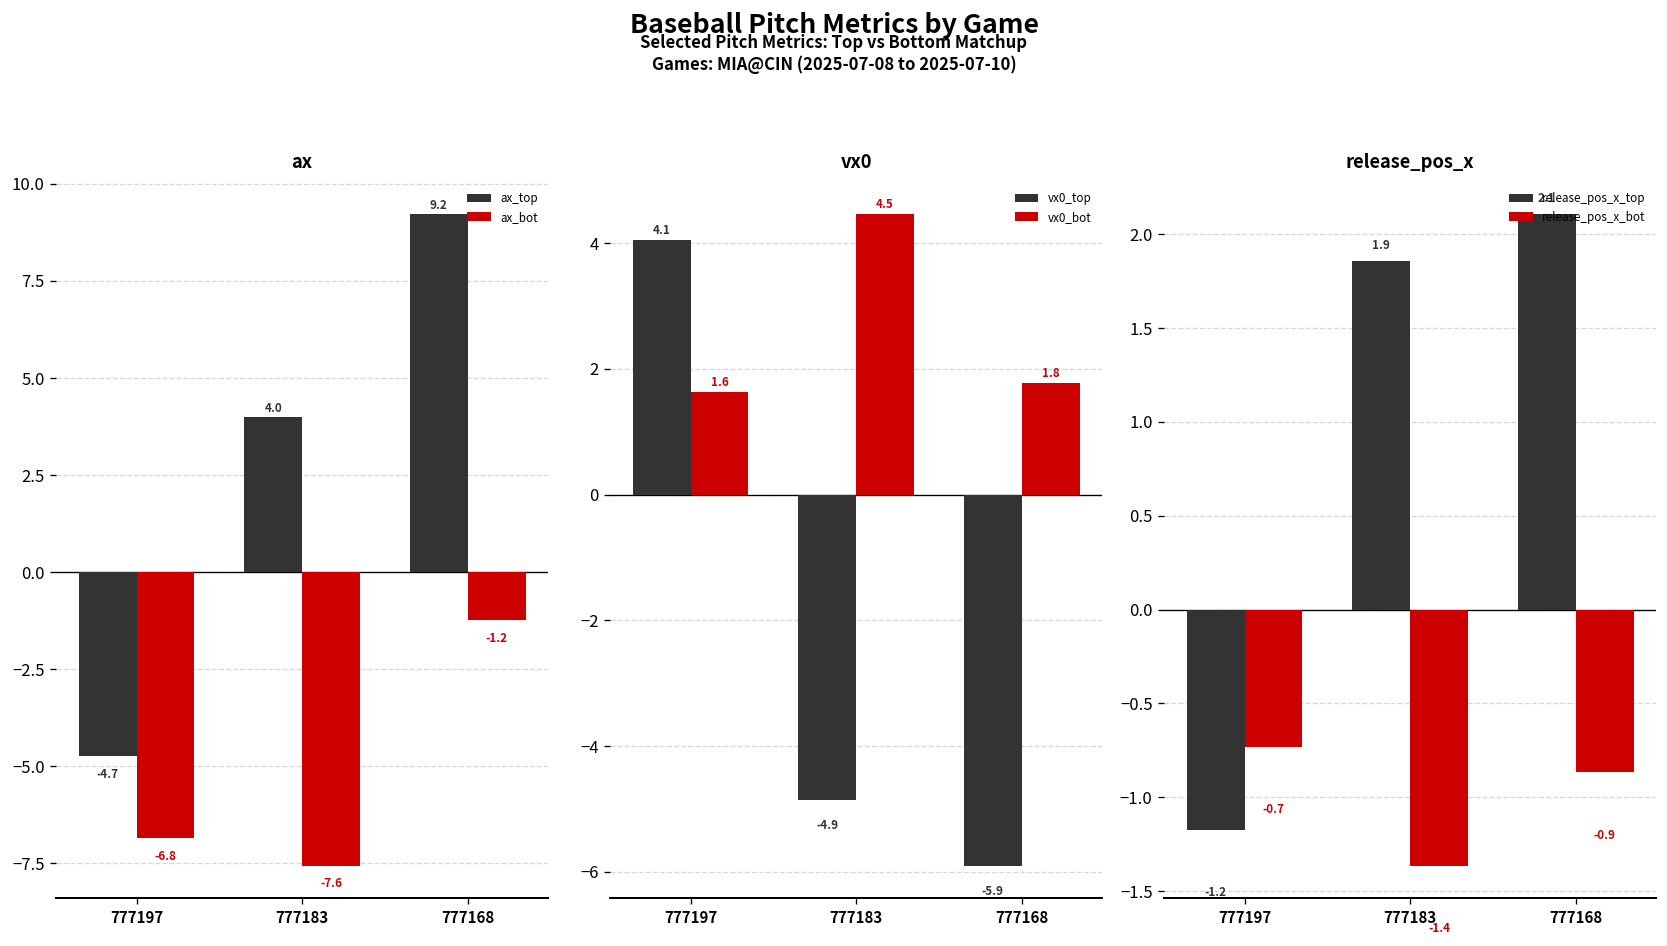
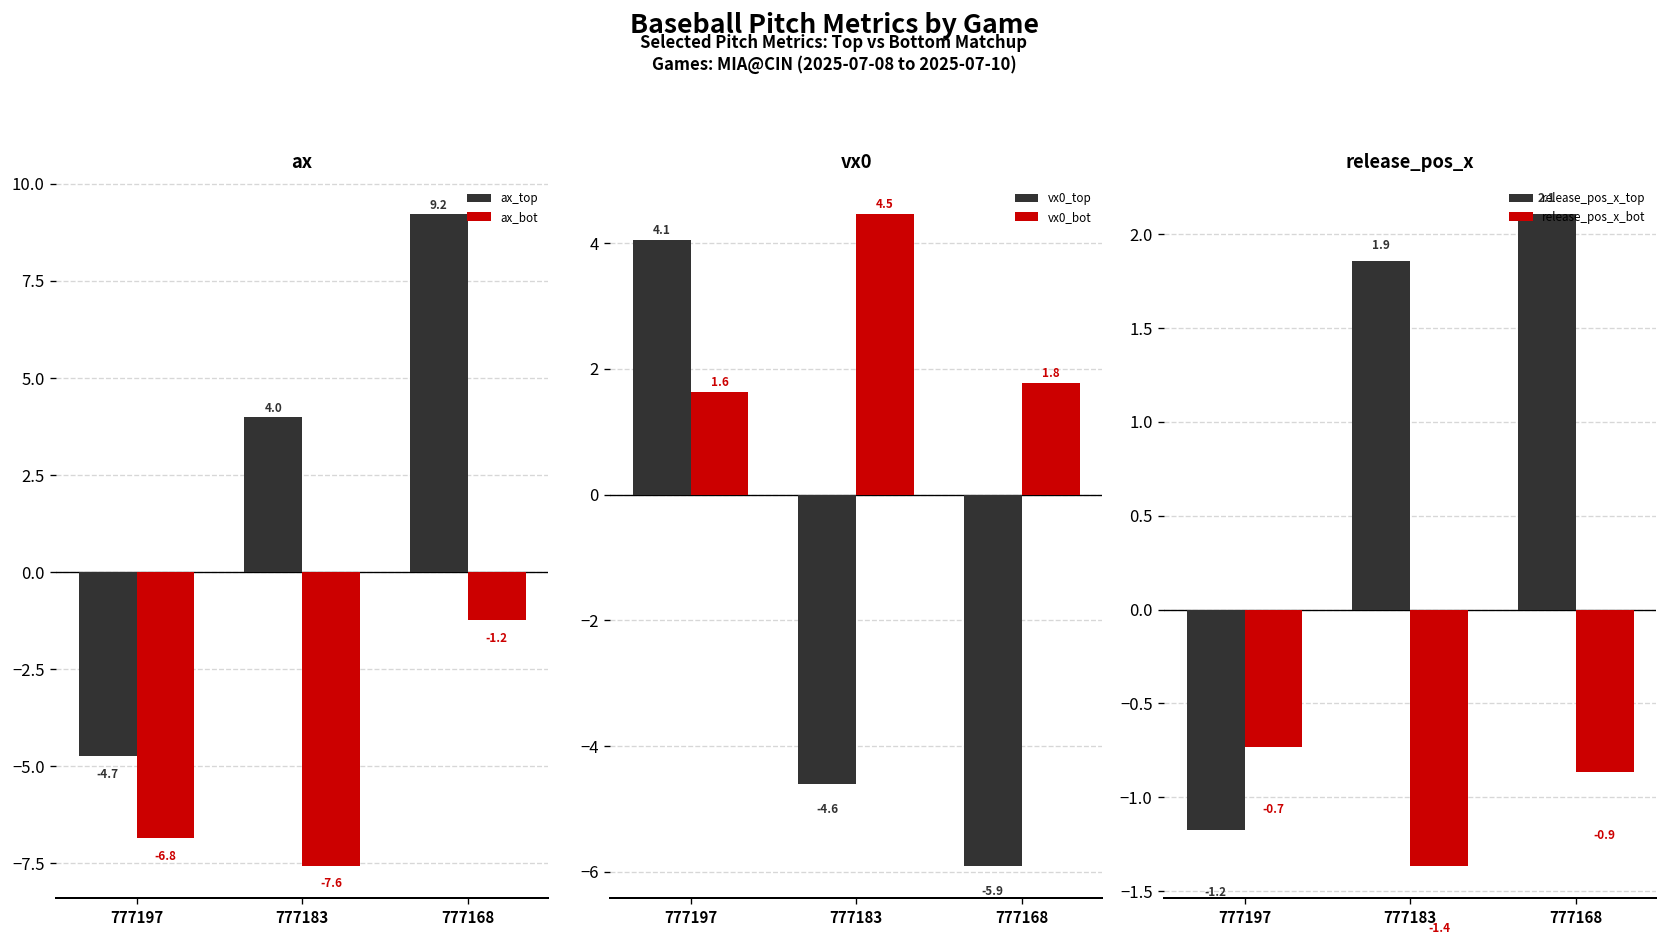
  {
    "ax": {
      "ax_top": {
        "777197": -4.7,
        "777183": 4.0,
        "777168": 9.2
      },
      "ax_bot": {
        "777197": -6.8,
        "777183": -7.6,
        "777168": -1.2
      }
    },
    "vx0": {
      "vx0_top": {
        "777197": 4.1,
-       "777183": -4.9,
+       "777183": -4.6,
        "777168": -5.9
      },
      "vx0_bot": {
        "777197": 1.6,
        "777183": 4.5,
        "777168": 1.8
      }
    },
    "release_pos_x": {
      "release_pos_x_top": {
        "777183": 1.9,
        "777168": 2.1
      },
      "release_pos_x_bot": {
        "777197": -0.73,
        "777183": -1.36,
        "777168": -0.87
      }
    }
  }
